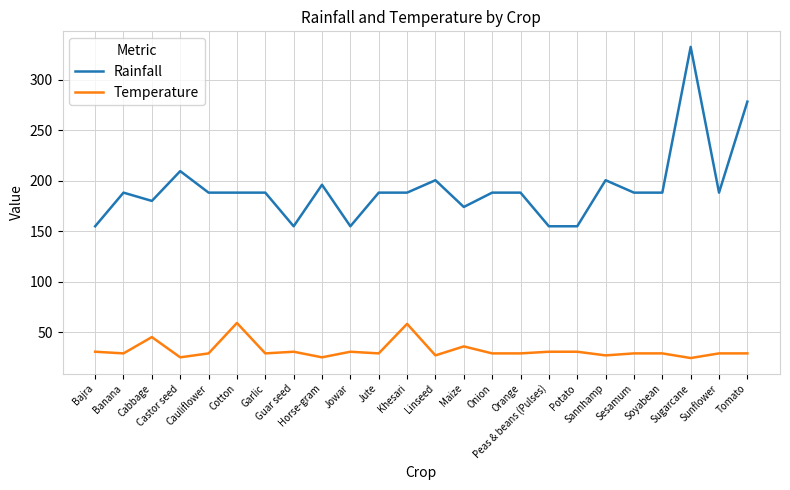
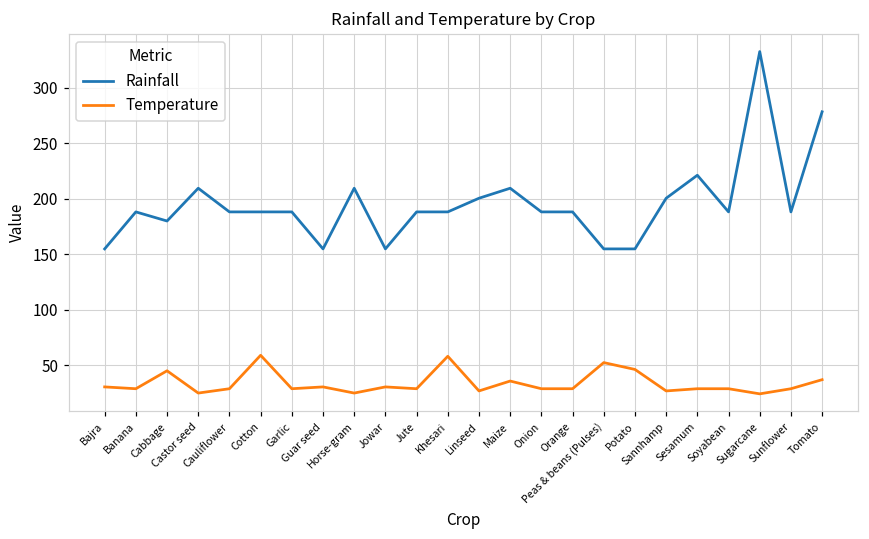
  {
    "Rainfall": {
      "Bajra": 155,
      "Banana": 188,
      "Cabbage": 180,
      "Castor seed": 209,
      "Cauliflower": 188,
      "Cotton": 188,
      "Garlic": 188,
      "Guar seed": 155,
-     "Horse-gram": 196,
+     "Horse-gram": 209,
      "Jowar": 155,
      "Jute": 188,
      "Khesari": 188,
      "Linseed": 200,
-     "Maize": 174,
+     "Maize": 209,
      "Onion": 188,
      "Orange": 188,
      "Peas & beans (Pulses)": 155,
      "Potato": 155,
      "Sannhamp": 200,
-     "Sesamum": 188,
+     "Sesamum": 221,
      "Soyabean": 188,
      "Sugarcane": 332,
      "Sunflower": 188,
      "Tomato": 278
    },
    "Temperature": {
      "Bajra": 31,
      "Banana": 29,
      "Cabbage": 45,
      "Castor seed": 25,
      "Cauliflower": 29,
      "Cotton": 59,
      "Garlic": 29,
      "Guar seed": 31,
      "Horse-gram": 25,
      "Jowar": 31,
      "Jute": 29,
      "Khesari": 58,
      "Linseed": 27,
      "Maize": 36,
      "Onion": 29,
      "Orange": 29,
-     "Peas & beans (Pulses)": 31,
-     "Potato": 31,
+     "Peas & beans (Pulses)": 52,
+     "Potato": 46,
      "Sannhamp": 27,
      "Sesamum": 29,
      "Soyabean": 29,
      "Sugarcane": 24,
      "Sunflower": 29,
-     "Tomato": 29
+     "Tomato": 37
    }
  }
